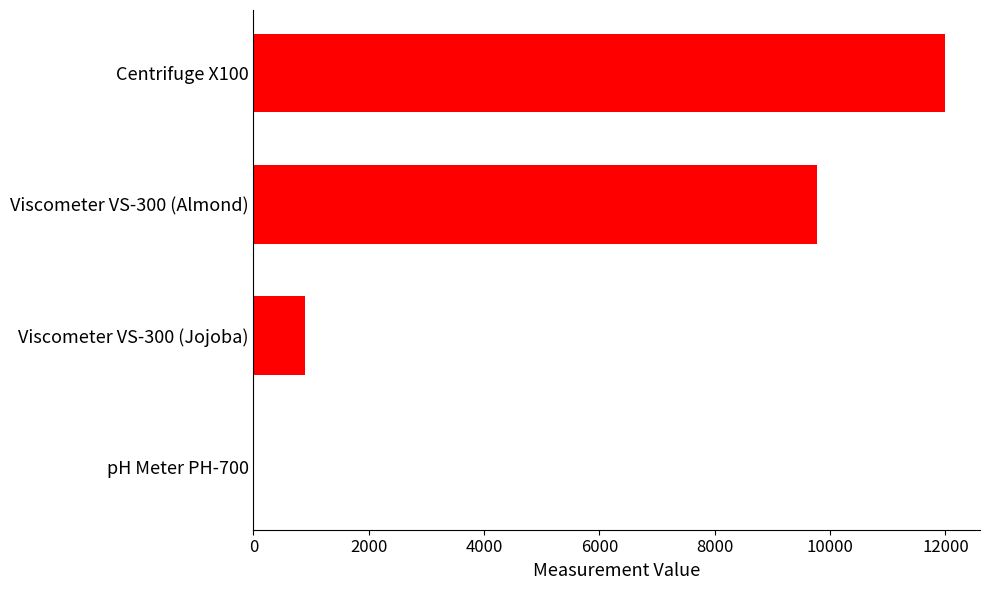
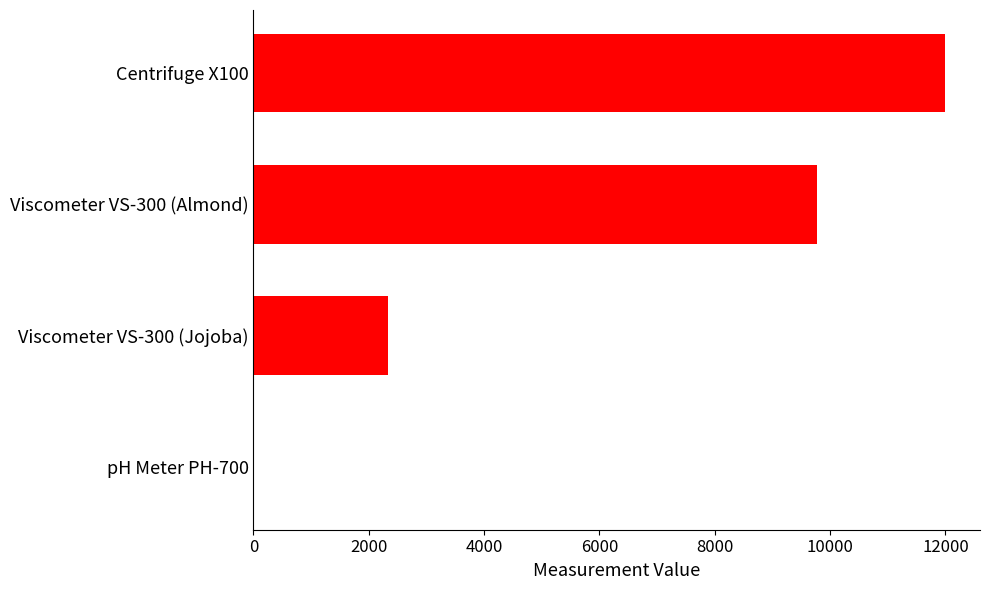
  {
    "Centrifuge X100": 12000,
    "Viscometer VS-300 (Almond)": 9800,
-   "Viscometer VS-300 (Jojoba)": 900
+   "Viscometer VS-300 (Jojoba)": 2300
  }
